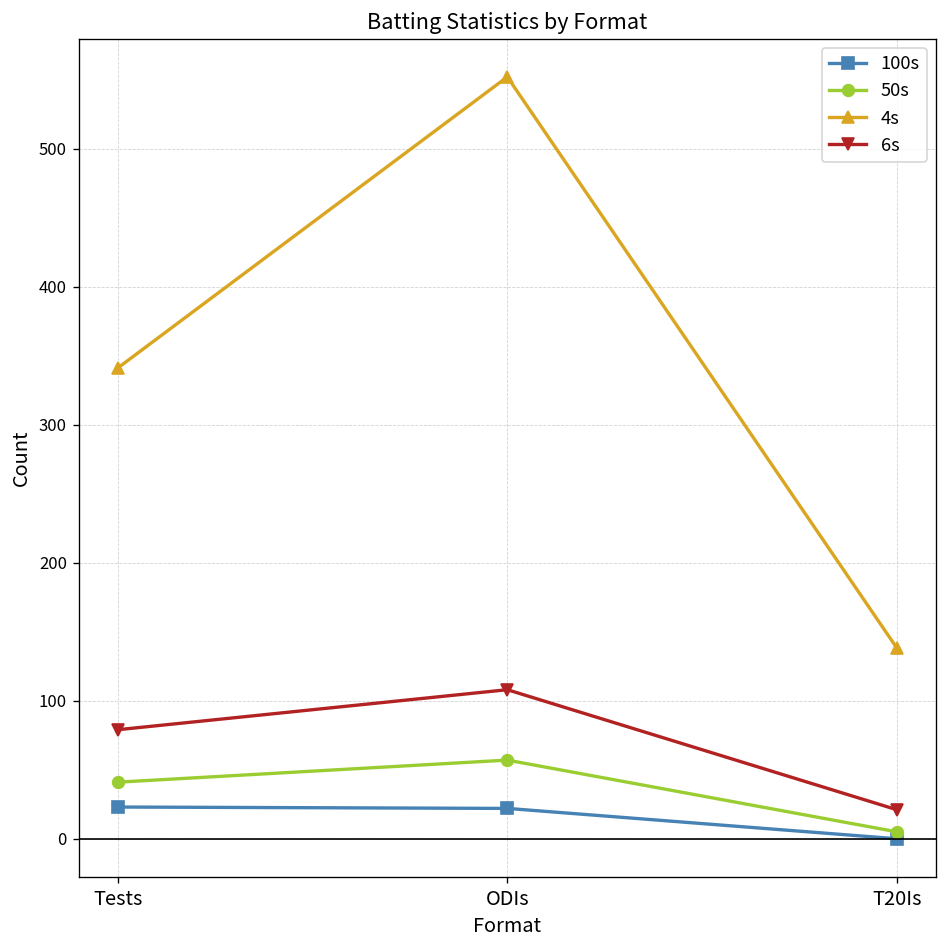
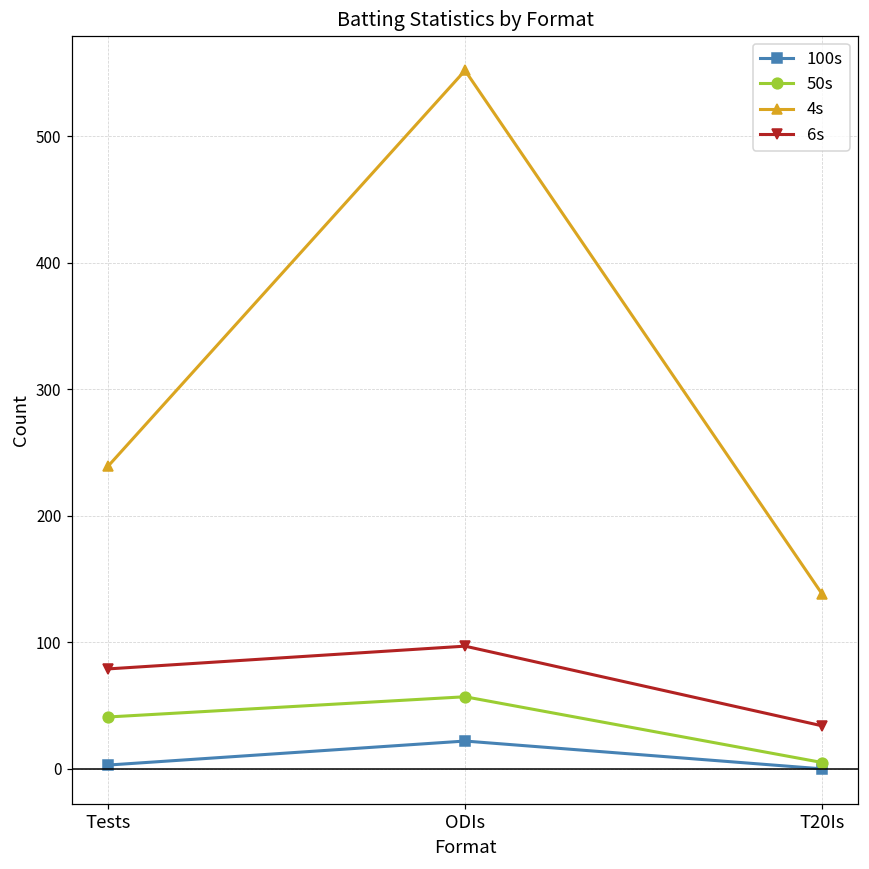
  {
    "100s": {
-     "Tests": 23,
+     "Tests": 3,
      "ODIs": 22,
      "T20Is": 0
    },
    "50s": {
      "Tests": 41,
      "ODIs": 57,
      "T20Is": 5
    },
    "4s": {
-     "Tests": 341,
+     "Tests": 239,
      "ODIs": 552,
      "T20Is": 138
    },
    "6s": {
      "Tests": 79,
-     "ODIs": 108,
-     "T20Is": 21
+     "ODIs": 97,
+     "T20Is": 34
    }
  }
